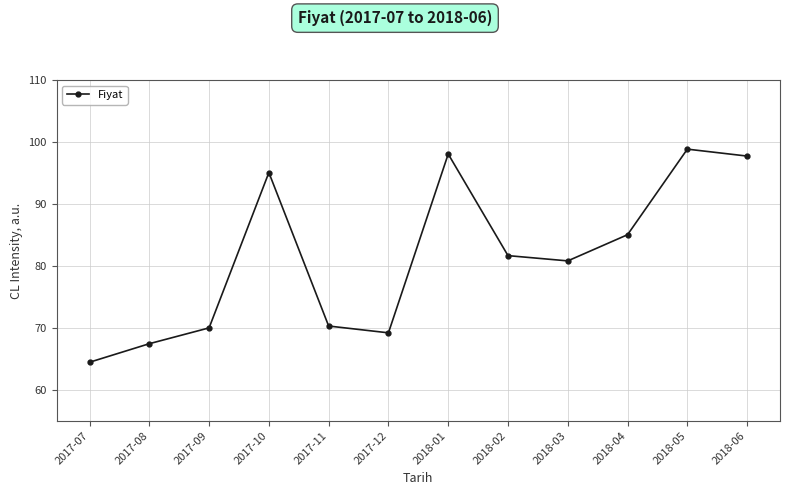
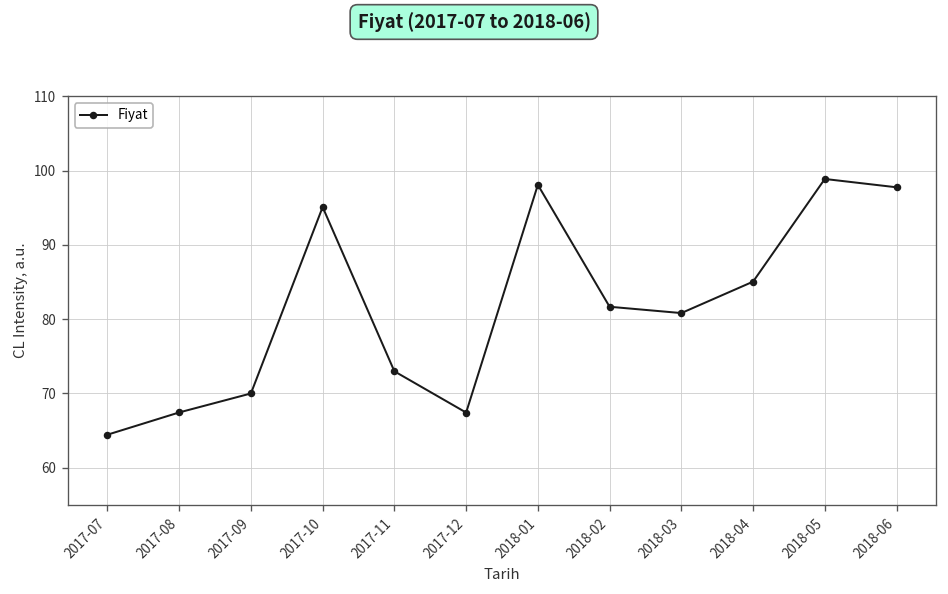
  {
    "2017-07": 64,
    "2017-08": 67,
    "2017-09": 70,
    "2017-10": 95,
-   "2017-11": 70,
-   "2017-12": 69,
+   "2017-11": 73,
+   "2017-12": 67,
    "2018-01": 98,
    "2018-02": 82,
    "2018-03": 81,
    "2018-04": 85,
    "2018-05": 99,
    "2018-06": 98
  }
